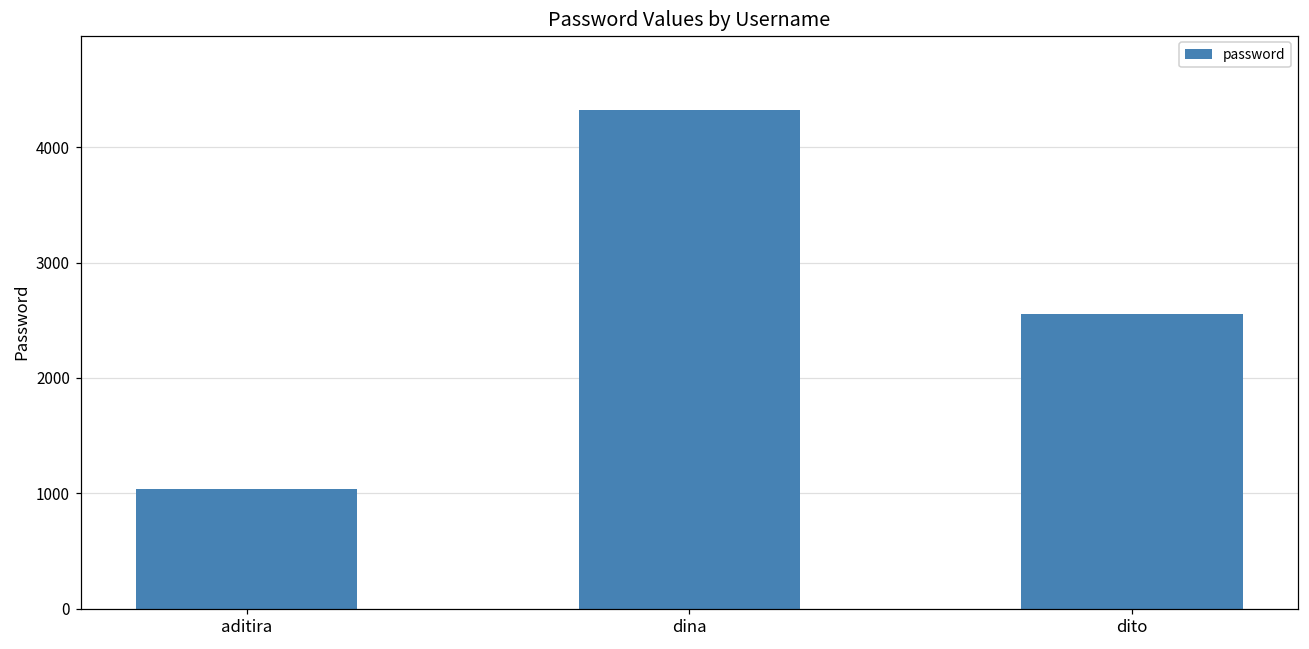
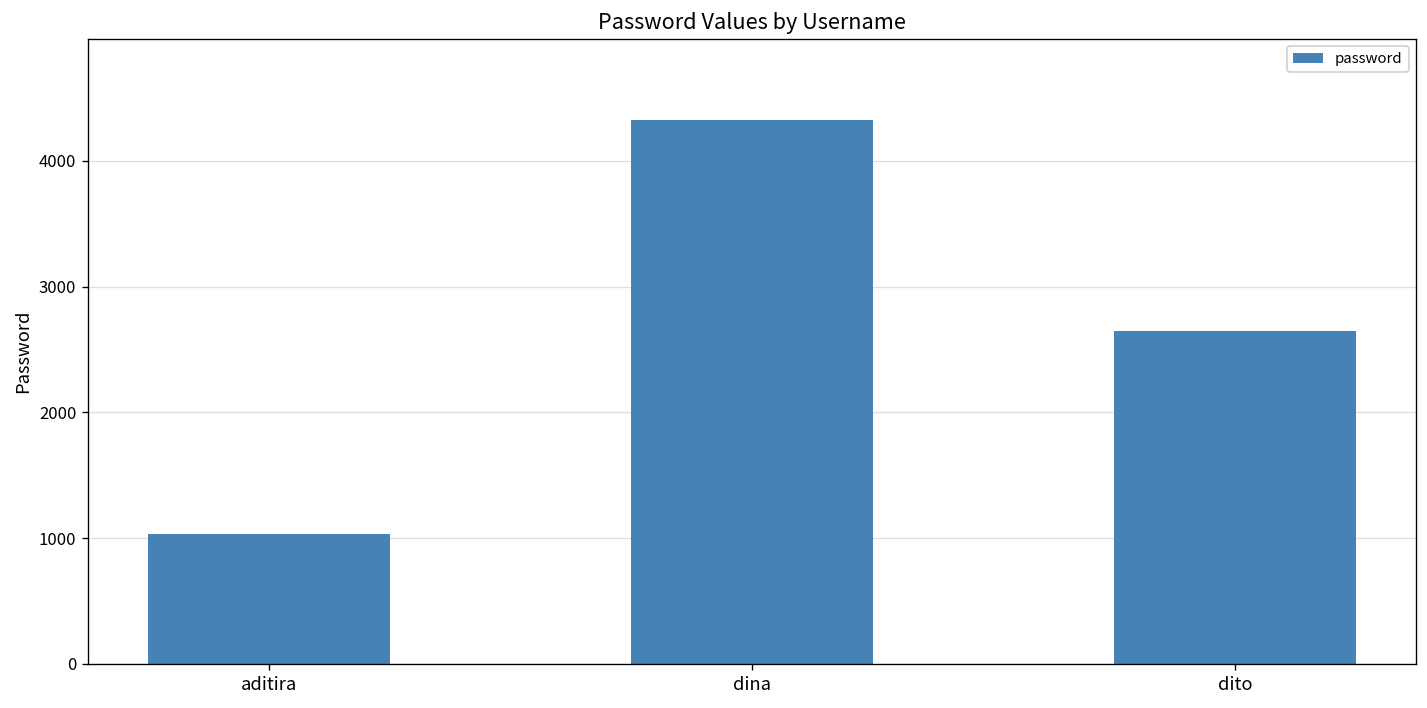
  {
    "aditira": 1030,
    "dina": 4320,
-   "dito": 2550
+   "dito": 2650
  }
